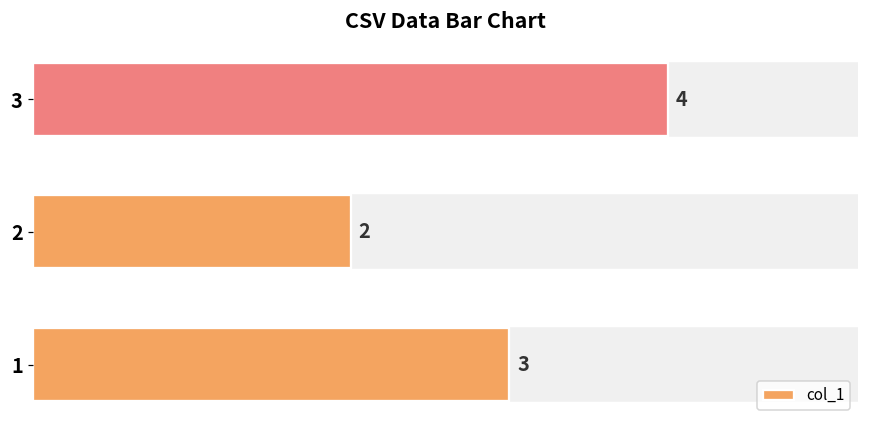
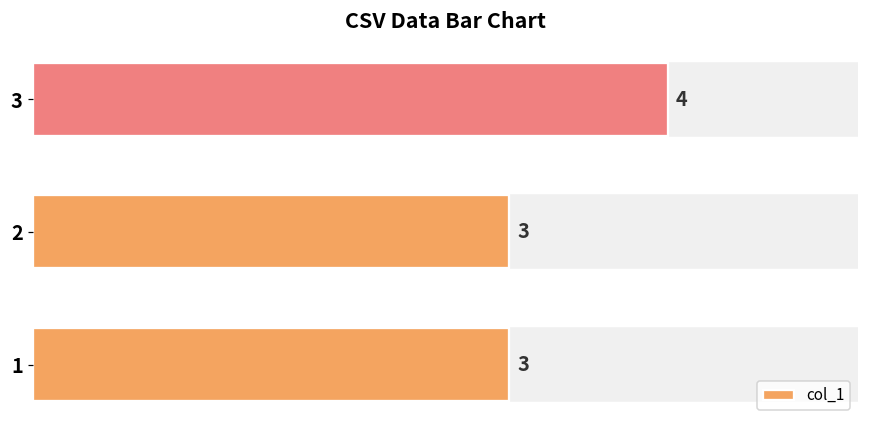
  {
    "3": 4,
-   "2": 2,
+   "2": 3,
    "1": 3
  }
